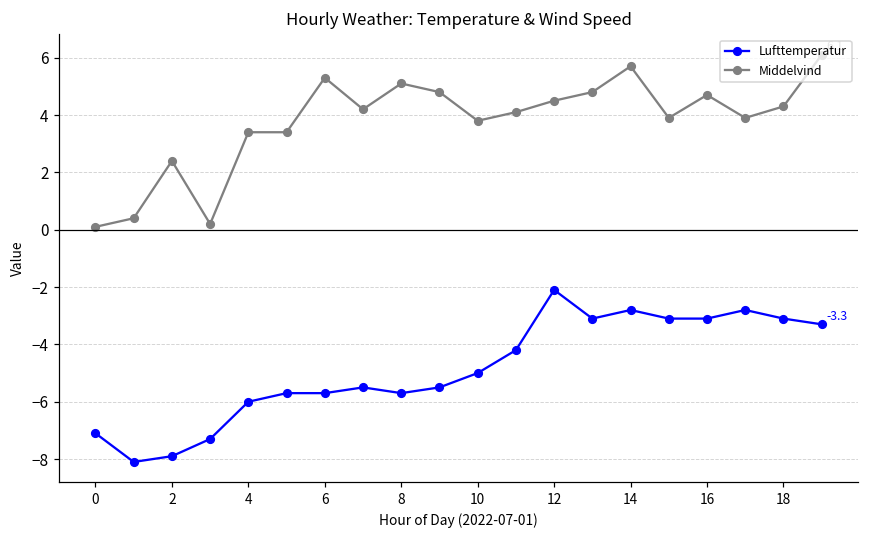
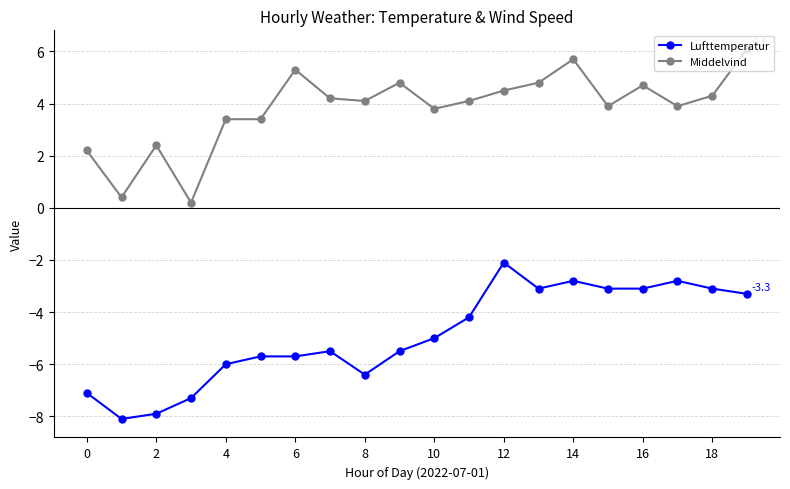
  {
    "Lufttemperatur": {
      "0": -7.1,
      "2": -7.9,
      "4": -6.0,
      "6": -5.7,
-     "8": -5.7,
+     "8": -6.4,
      "10": -5.0,
      "12": -2.1,
      "14": -2.8,
      "16": -3.1,
      "18": -3.1
    },
    "Middelvind": {
-     "0": 0.1,
+     "0": 2.2,
      "2": 2.4,
      "4": 3.4,
      "6": 5.3,
-     "8": 5.1,
+     "8": 4.1,
      "10": 3.8,
      "12": 4.5,
      "14": 5.7,
      "16": 4.7,
      "18": 4.3
    }
  }
